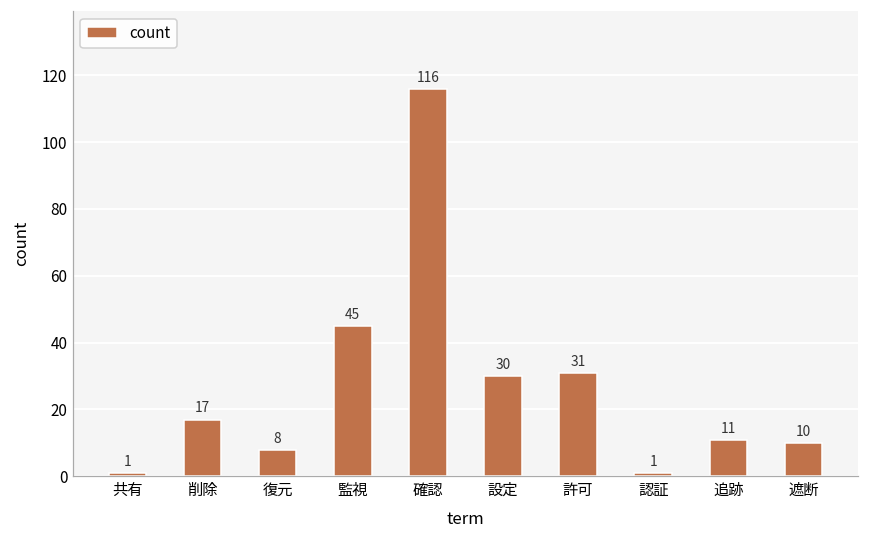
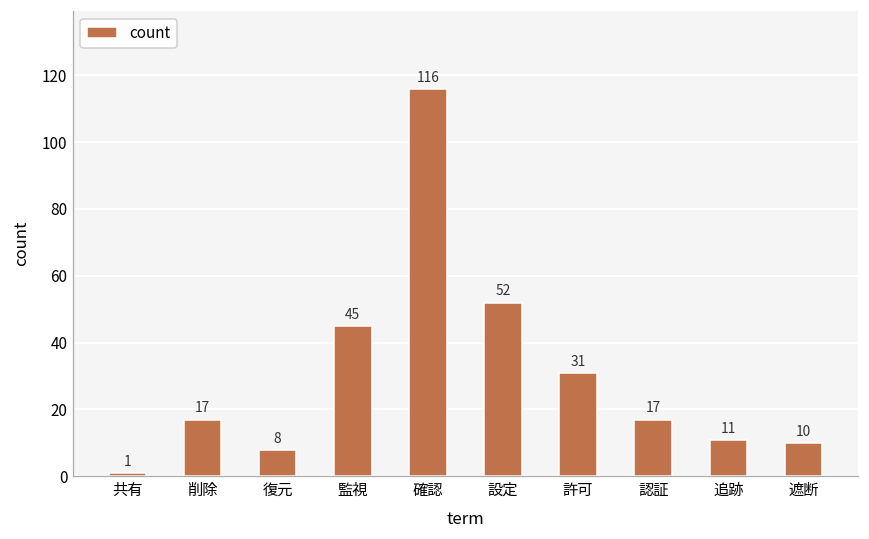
  {
    "共有": 1,
    "削除": 17,
    "復元": 8,
    "監視": 45,
    "確認": 116,
-   "設定": 30,
+   "設定": 52,
    "許可": 31,
-   "認証": 1,
+   "認証": 17,
    "追跡": 11,
    "遮断": 10
  }
